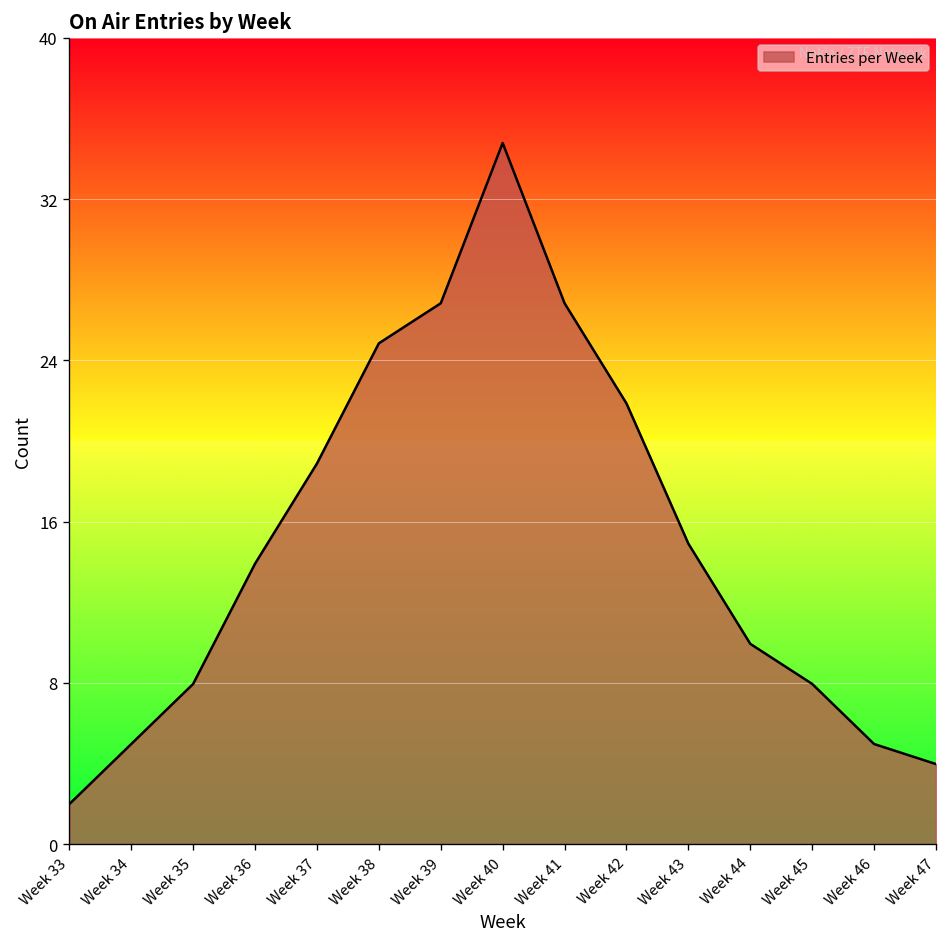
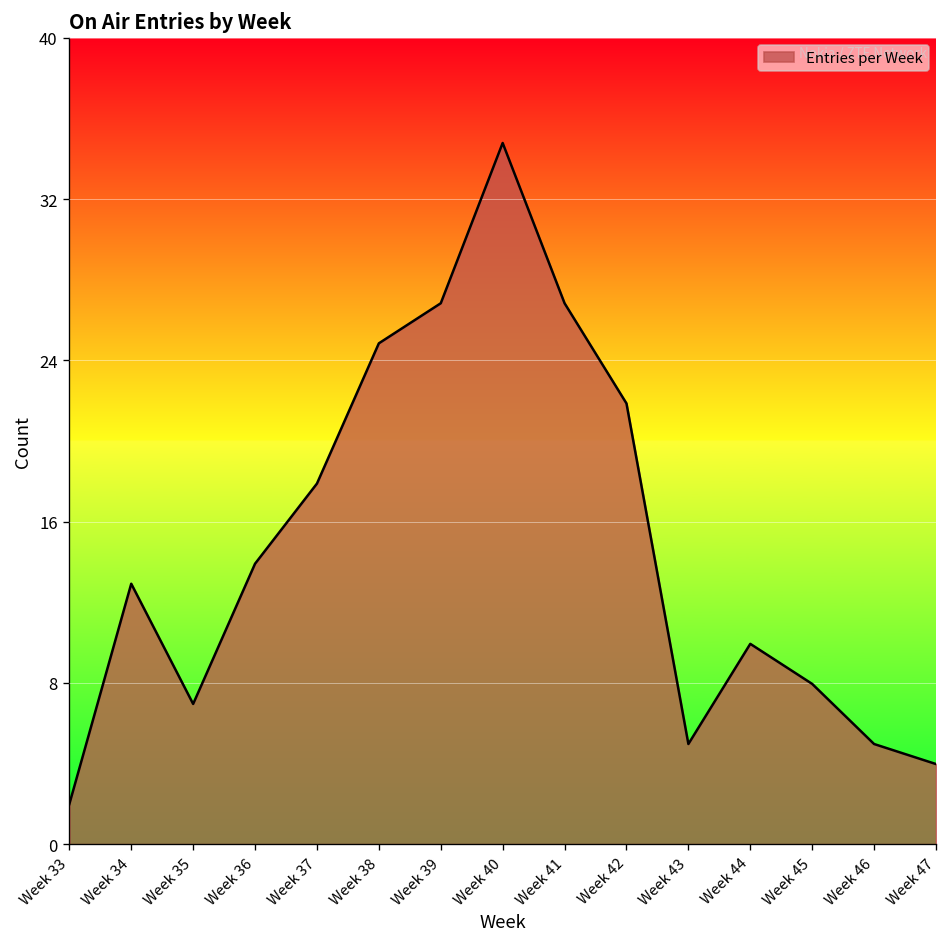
  {
    "Week 33": 2,
-   "Week 34": 5,
-   "Week 35": 8,
+   "Week 34": 13,
+   "Week 35": 7,
    "Week 36": 14,
-   "Week 37": 19,
+   "Week 37": 18,
    "Week 38": 25,
    "Week 39": 27,
    "Week 40": 35,
    "Week 41": 27,
    "Week 42": 22,
-   "Week 43": 15,
+   "Week 43": 5,
    "Week 44": 10,
    "Week 45": 8,
    "Week 46": 5,
    "Week 47": 4
  }
